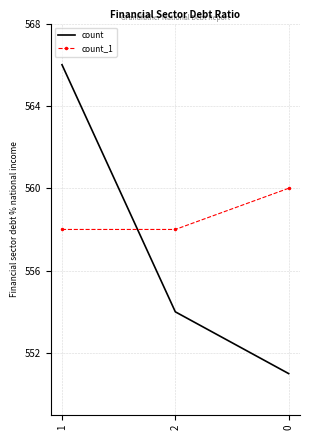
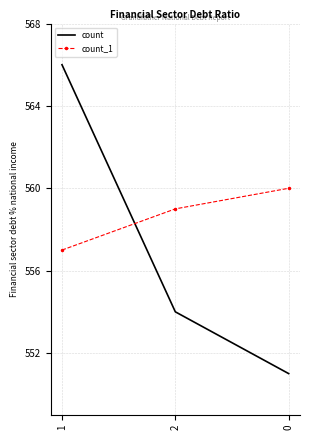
  {
    "count": {
      "1": 566,
      "2": 554,
      "0": 551
    },
    "count_1": {
-     "1": 558,
-     "2": 558,
+     "1": 557,
+     "2": 559,
      "0": 560
    }
  }
